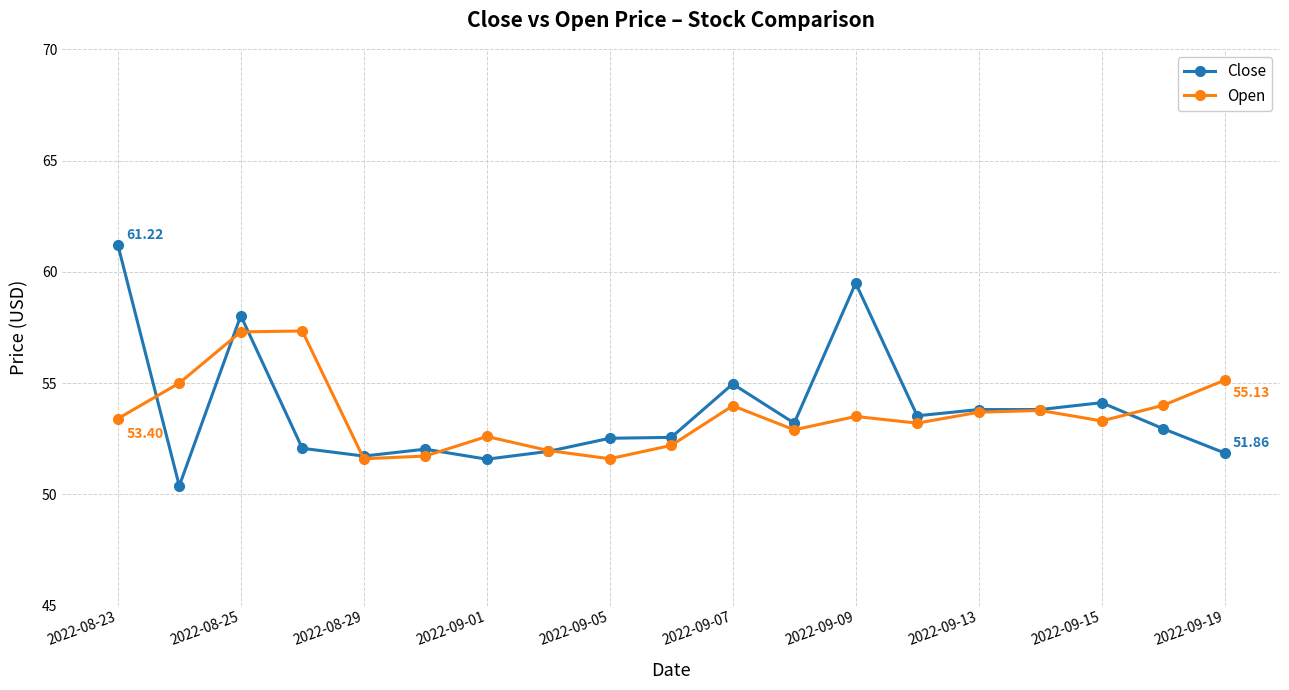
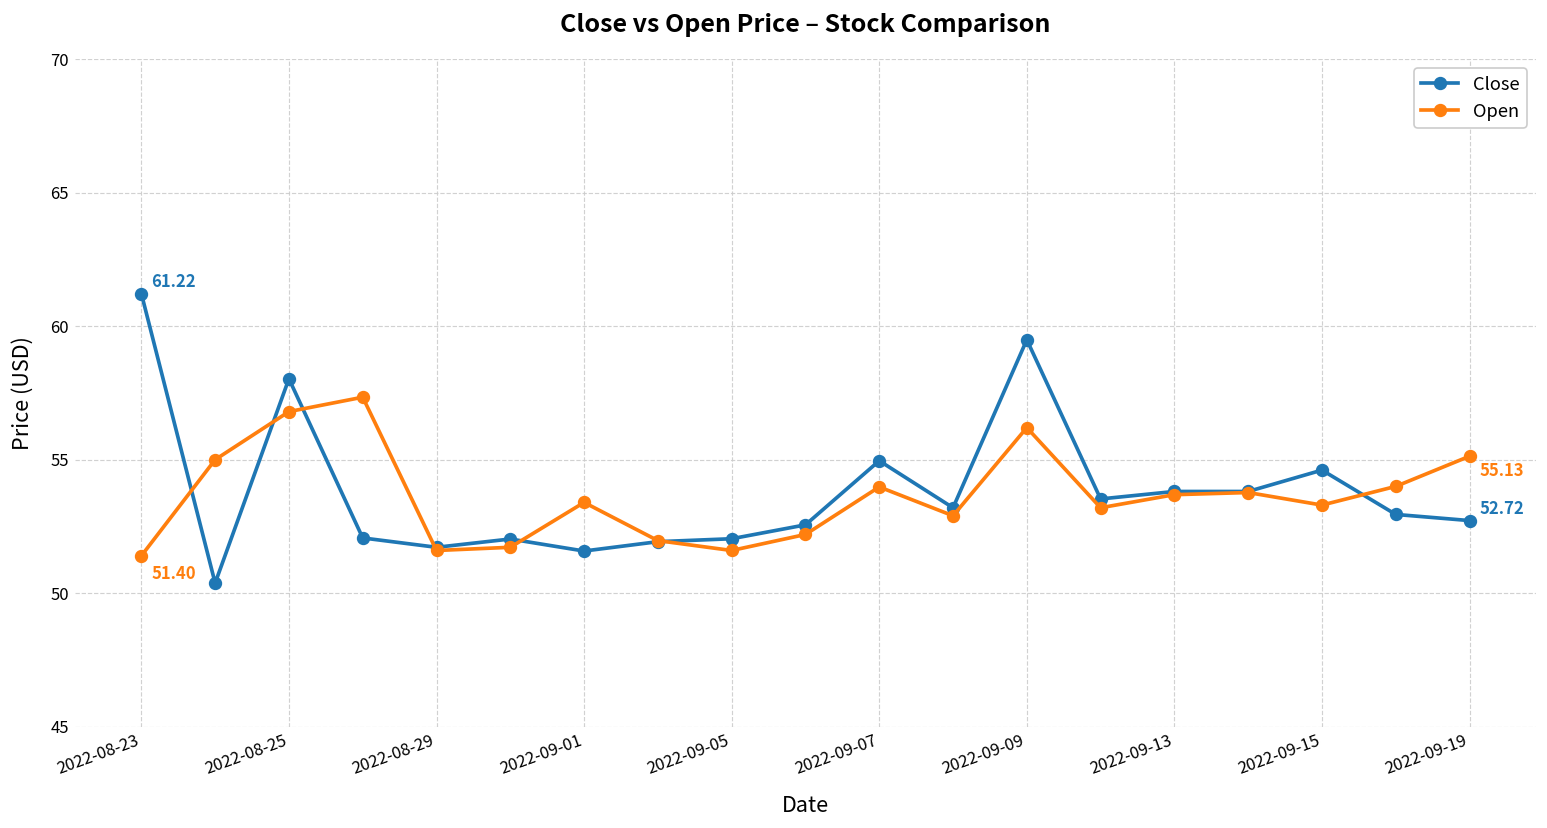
  {
    "Close": {
      "2022-08-23": 61.22,
-     "2022-09-05": 52.5,
-     "2022-09-15": 54.1,
-     "2022-09-19": 51.86
+     "2022-09-05": 52.0,
+     "2022-09-15": 54.6,
+     "2022-09-19": 52.72
    },
    "Open": {
-     "2022-08-23": 53.40,
-     "2022-08-25": 57.3,
-     "2022-09-01": 52.6,
-     "2022-09-09": 53.5,
+     "2022-08-23": 51.40,
+     "2022-08-25": 56.8,
+     "2022-09-01": 53.4,
+     "2022-09-09": 56.2,
      "2022-09-19": 55.13
    }
  }
